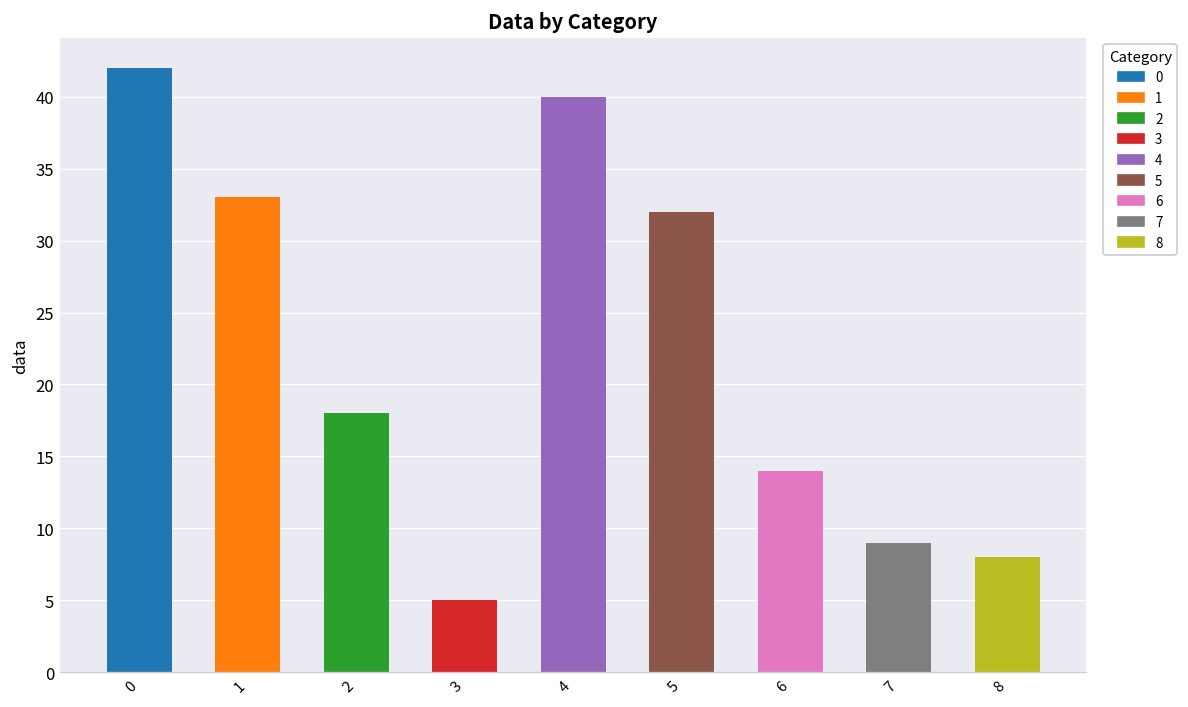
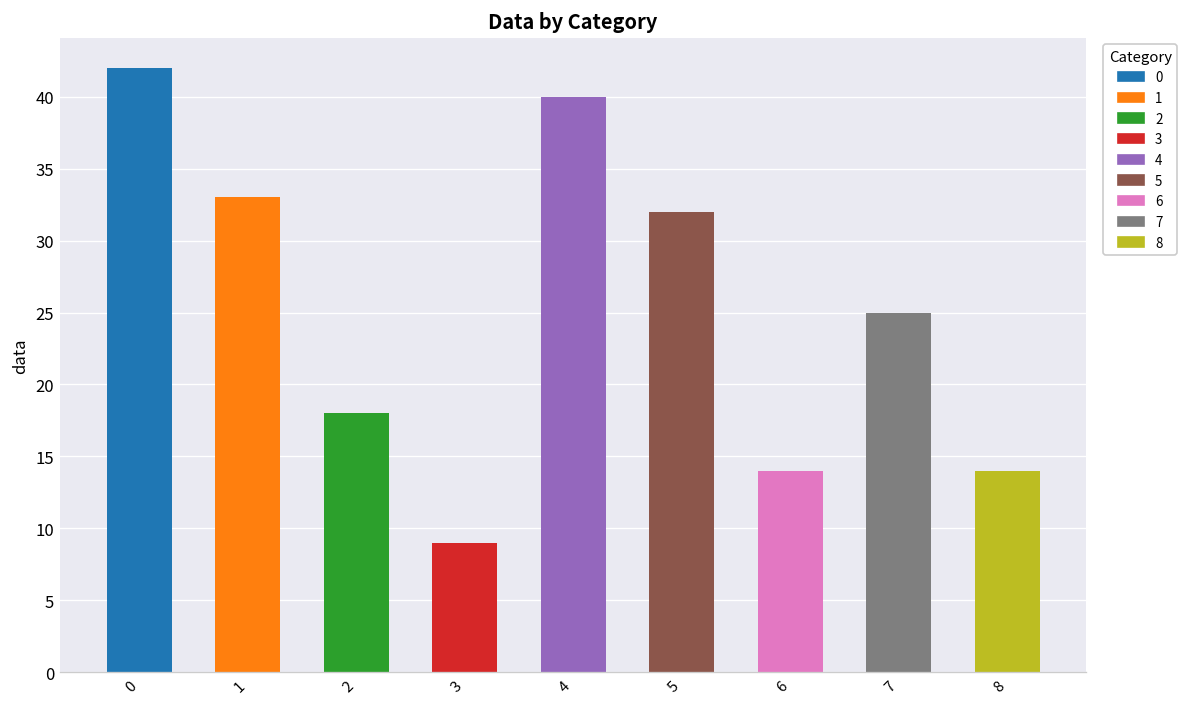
  {
    "0": 42,
    "1": 33,
    "2": 18,
-   "3": 5,
+   "3": 9,
    "4": 40,
    "5": 32,
    "6": 14,
-   "7": 9,
-   "8": 8
+   "7": 25,
+   "8": 14
  }
